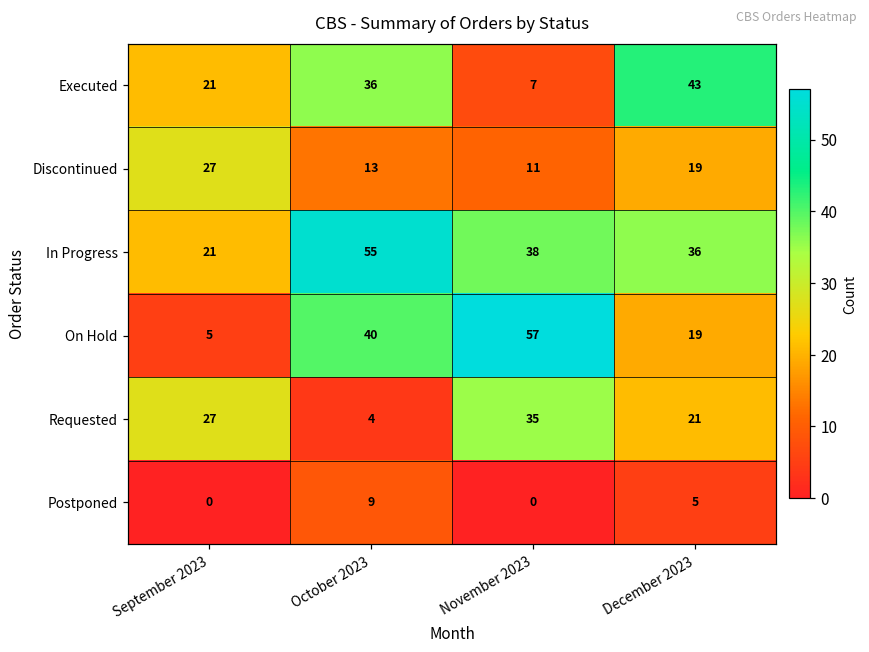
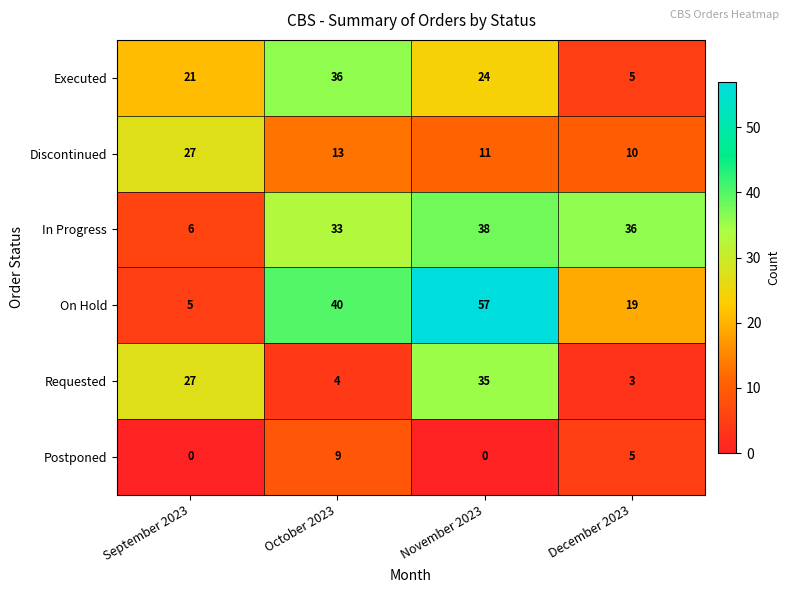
  {
    "Executed": {
      "September 2023": 21,
      "October 2023": 36,
-     "November 2023": 7,
-     "December 2023": 43
+     "November 2023": 24,
+     "December 2023": 5
    },
    "Discontinued": {
      "September 2023": 27,
      "October 2023": 13,
      "November 2023": 11,
-     "December 2023": 19
+     "December 2023": 10
    },
    "In Progress": {
-     "September 2023": 21,
-     "October 2023": 55,
+     "September 2023": 6,
+     "October 2023": 33,
      "November 2023": 38,
      "December 2023": 36
    },
    "On Hold": {
      "September 2023": 5,
      "October 2023": 40,
      "November 2023": 57,
      "December 2023": 19
    },
    "Requested": {
      "September 2023": 27,
      "October 2023": 4,
      "November 2023": 35,
-     "December 2023": 21
+     "December 2023": 3
    },
    "Postponed": {
      "September 2023": 0,
      "October 2023": 9,
      "November 2023": 0,
      "December 2023": 5
    }
  }
